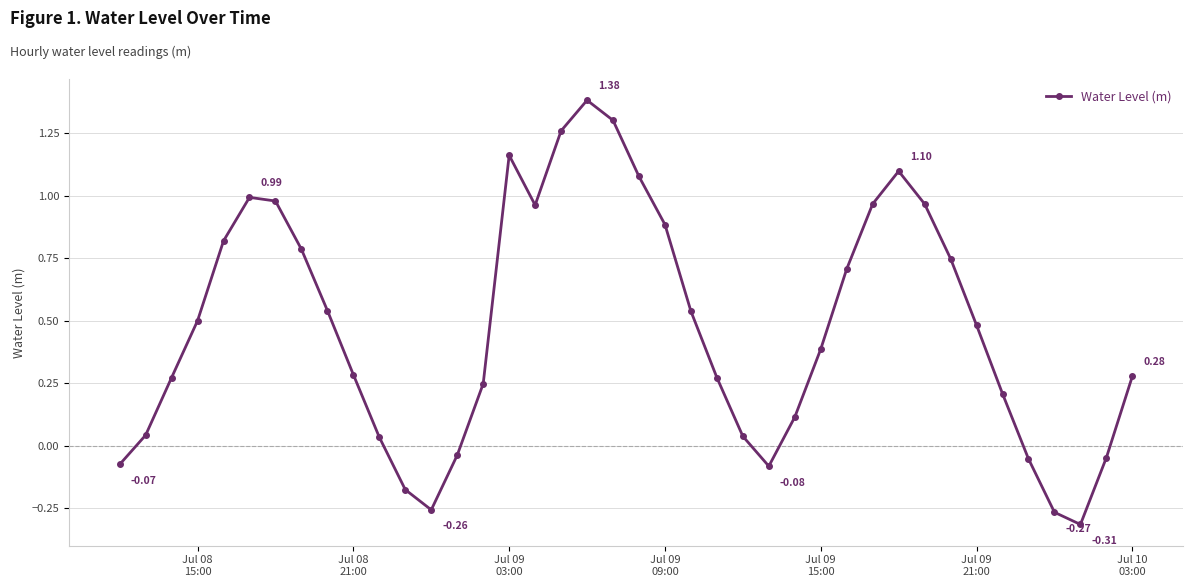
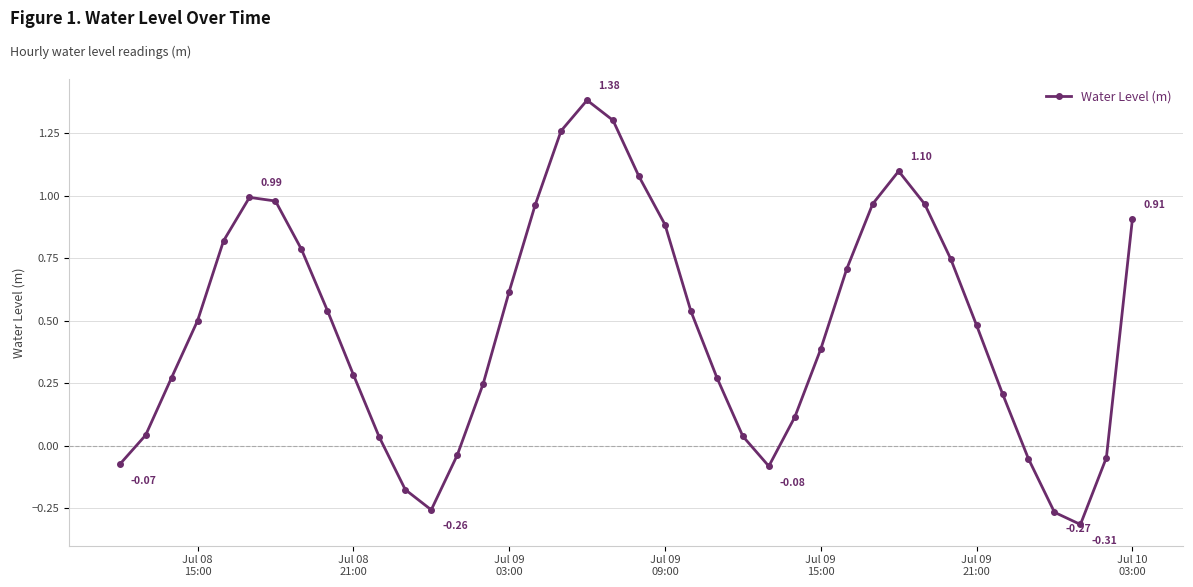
  {
-   "Jul 09 03:00": 1.16,
-   "Jul 10 03:00": 0.28
+   "Jul 09 03:00": 0.62,
+   "Jul 10 03:00": 0.91
  }
